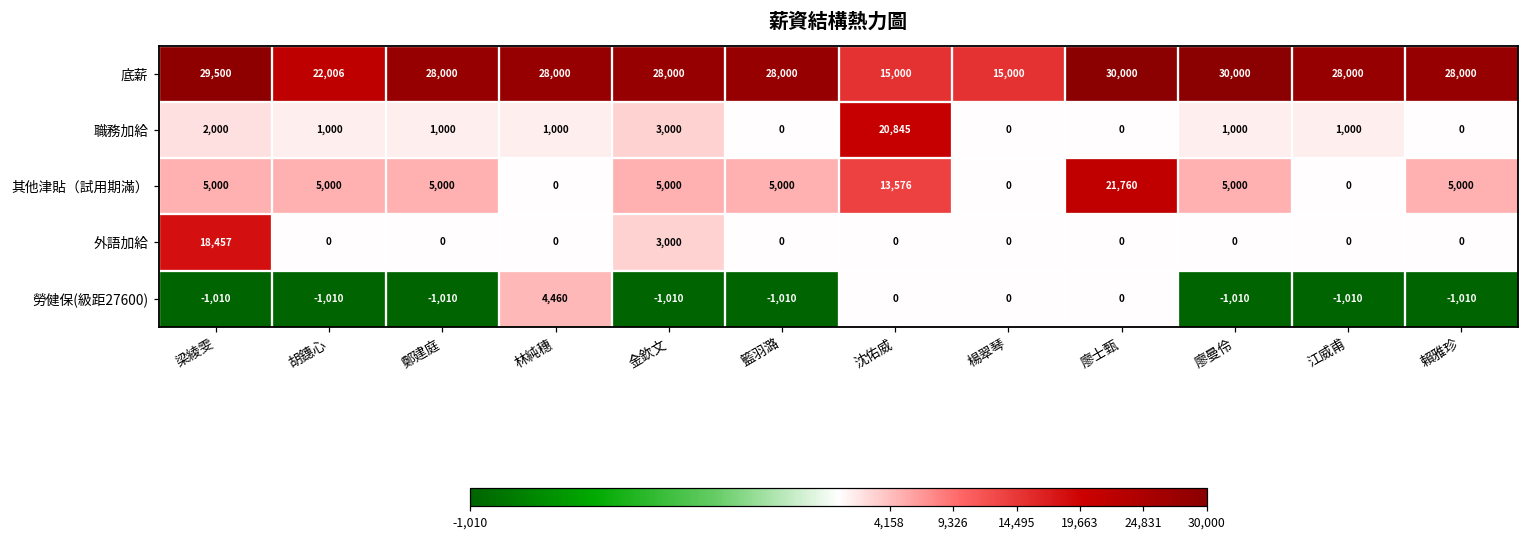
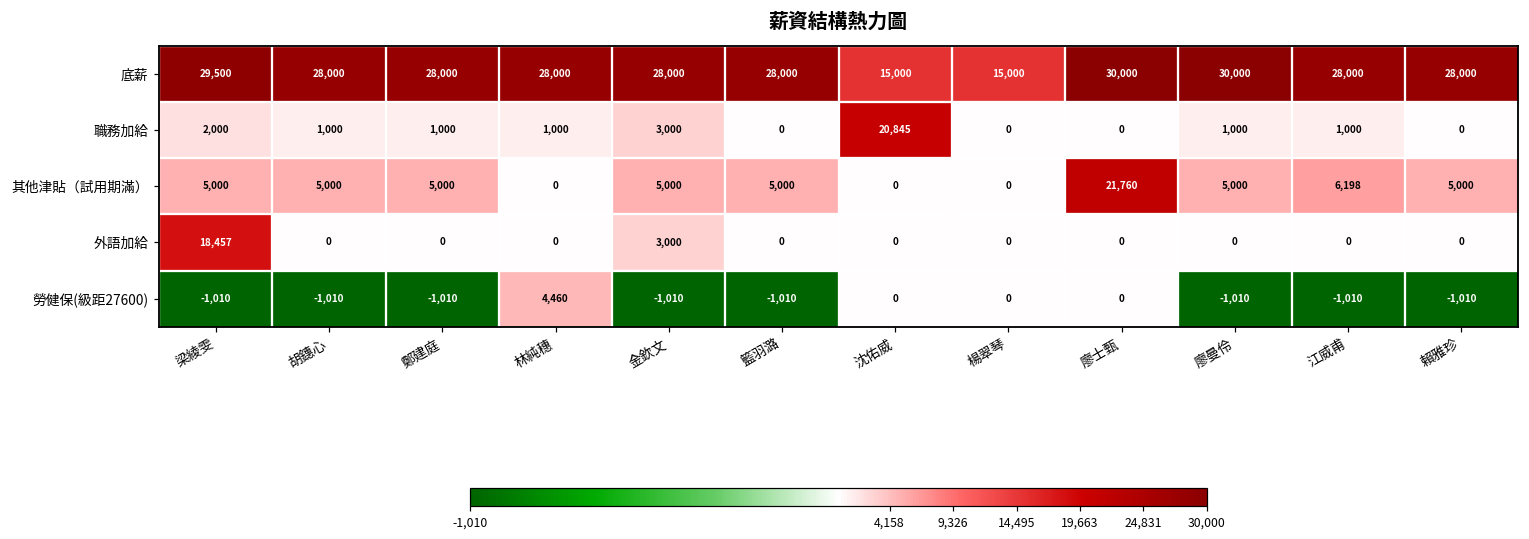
  {
    "底薪": {
      "梁綾雯": "29,500",
-     "胡鏸心": "22,006",
+     "胡鏸心": "28,000",
      "鄭建庭": "28,000",
      "林純穗": "28,000",
      "金欽文": "28,000",
      "籃羽潞": "28,000",
      "沈佑威": "15,000",
      "楊翠琴": "15,000",
      "廖士甄": "30,000",
      "廖曼伶": "30,000",
      "江威甫": "28,000",
      "賴雅珍": "28,000"
    },
    "職務加給": {
      "梁綾雯": "2,000",
      "胡鏸心": "1,000",
      "鄭建庭": "1,000",
      "林純穗": "1,000",
      "金欽文": "3,000",
      "籃羽潞": "0",
      "沈佑威": "20,845",
      "楊翠琴": "0",
      "廖士甄": "0",
      "廖曼伶": "1,000",
      "江威甫": "1,000",
      "賴雅珍": "0"
    },
    "其他津貼（試用期滿）": {
      "梁綾雯": "5,000",
      "胡鏸心": "5,000",
      "鄭建庭": "5,000",
      "林純穗": "0",
      "金欽文": "5,000",
      "籃羽潞": "5,000",
-     "沈佑威": "13,576",
+     "沈佑威": "0",
      "楊翠琴": "0",
      "廖士甄": "21,760",
      "廖曼伶": "5,000",
-     "江威甫": "0",
+     "江威甫": "6,198",
      "賴雅珍": "5,000"
    },
    "外語加給": {
      "梁綾雯": "18,457",
      "胡鏸心": "0",
      "鄭建庭": "0",
      "林純穗": "0",
      "金欽文": "3,000",
      "籃羽潞": "0",
      "沈佑威": "0",
      "楊翠琴": "0",
      "廖士甄": "0",
      "廖曼伶": "0",
      "江威甫": "0",
      "賴雅珍": "0"
    },
    "勞健保(級距27600)": {
      "梁綾雯": "-1,010",
      "胡鏸心": "-1,010",
      "鄭建庭": "-1,010",
      "林純穗": "4,460",
      "金欽文": "-1,010",
      "籃羽潞": "-1,010",
      "沈佑威": "0",
      "楊翠琴": "0",
      "廖士甄": "0",
      "廖曼伶": "-1,010",
      "江威甫": "-1,010",
      "賴雅珍": "-1,010"
    }
  }
